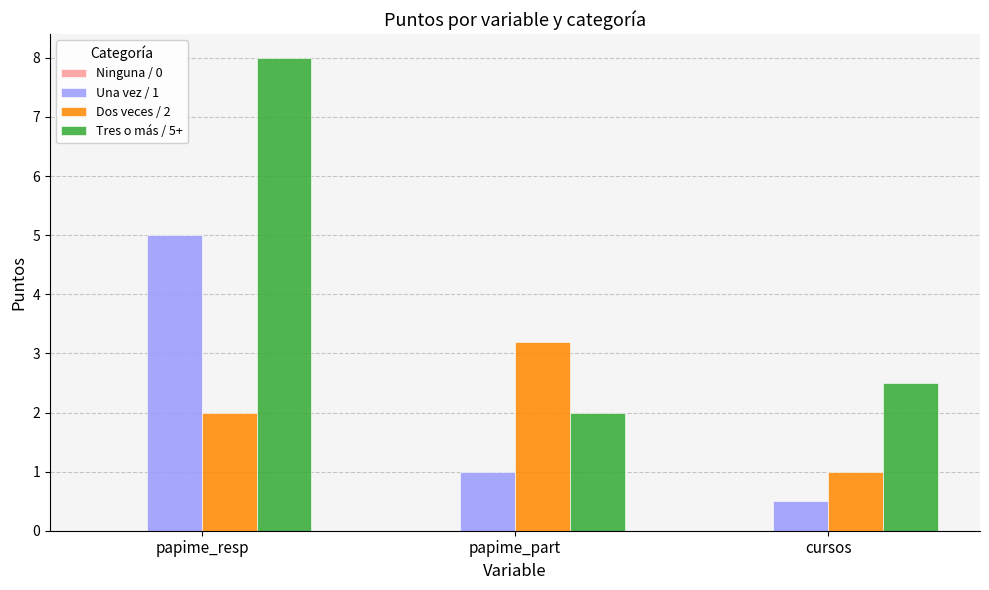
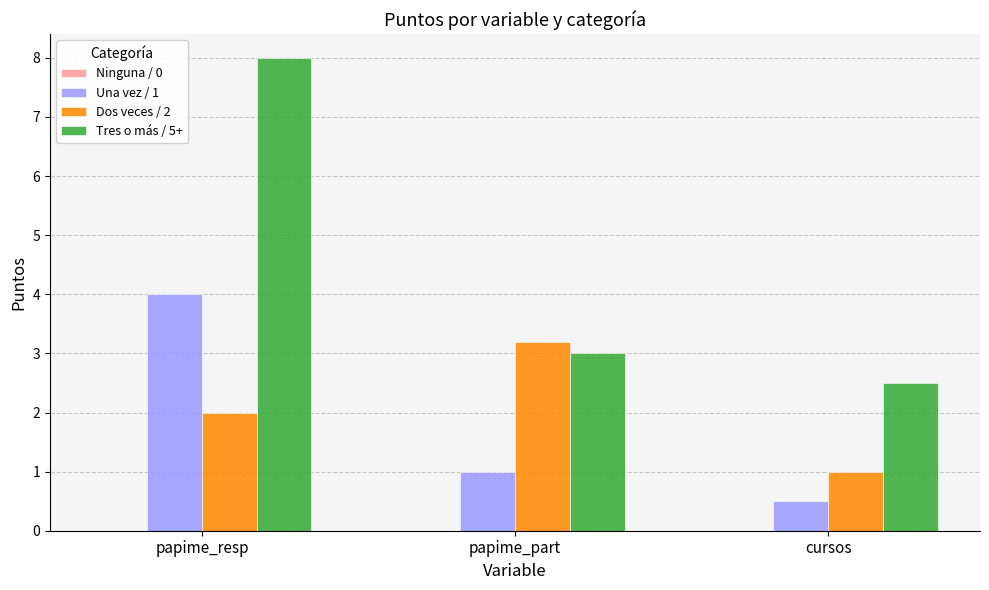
  {
    "Ninguna / 0": {
      "papime_resp": 0,
      "papime_part": 0,
      "cursos": 0
    },
    "Una vez / 1": {
-     "papime_resp": 5,
+     "papime_resp": 4,
      "papime_part": 1,
      "cursos": 0.5
    },
    "Dos veces / 2": {
      "papime_resp": 2,
      "papime_part": 3.2,
      "cursos": 1
    },
    "Tres o más / 5+": {
      "papime_resp": 8,
-     "papime_part": 2,
+     "papime_part": 3,
      "cursos": 2.5
    }
  }
